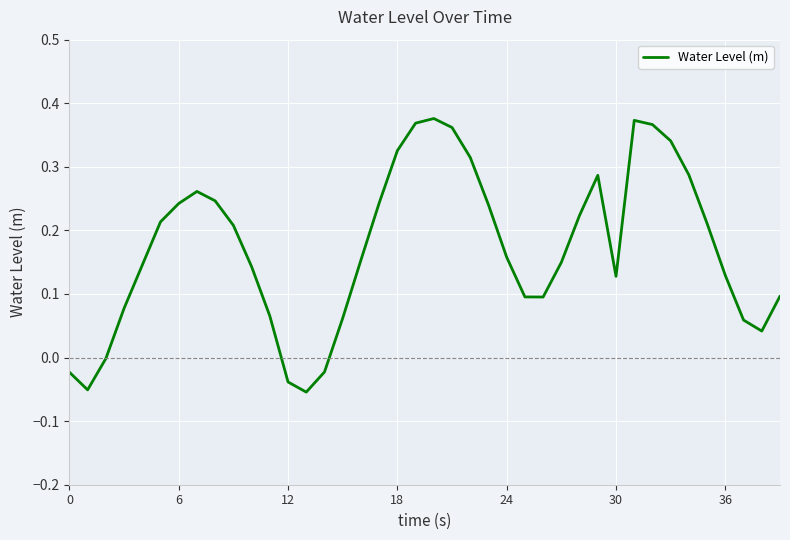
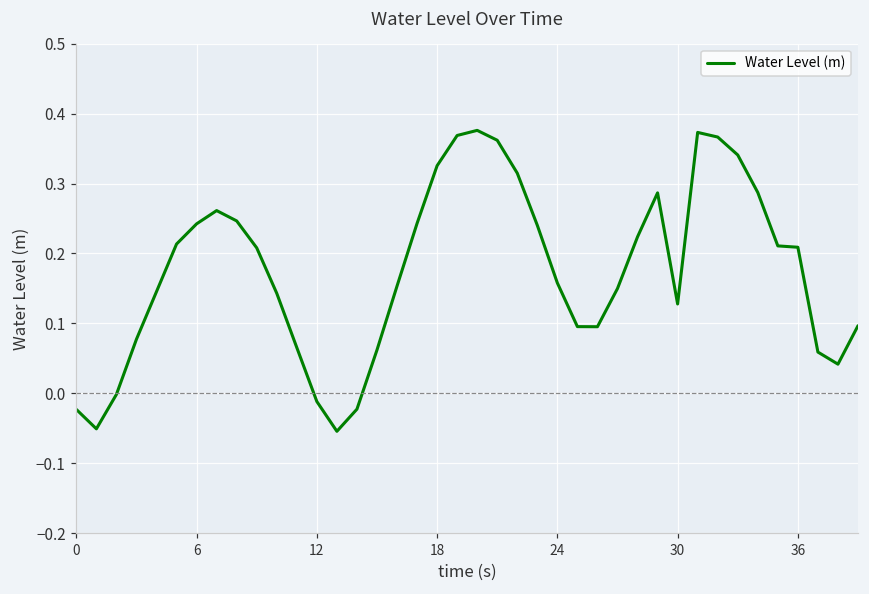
  {
    "0": -0.02,
    "6": 0.24,
-   "12": -0.04,
+   "12": -0.01,
    "18": 0.33,
    "24": 0.16,
    "30": 0.13,
-   "36": 0.13
+   "36": 0.21
  }
